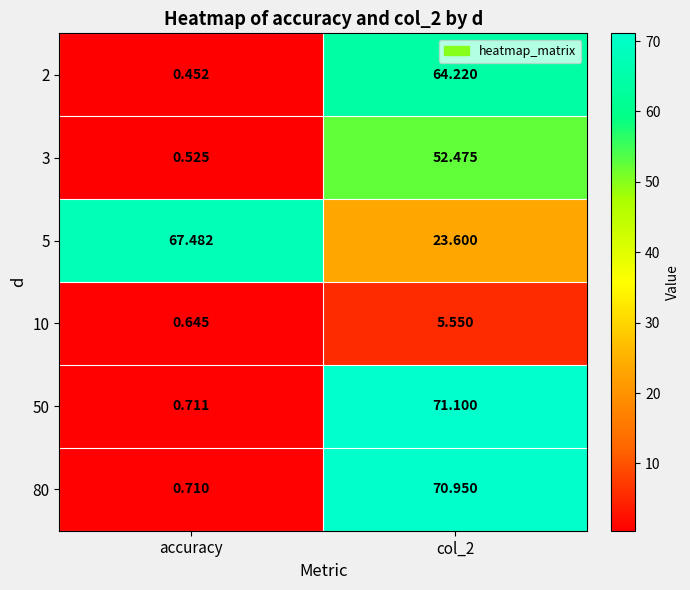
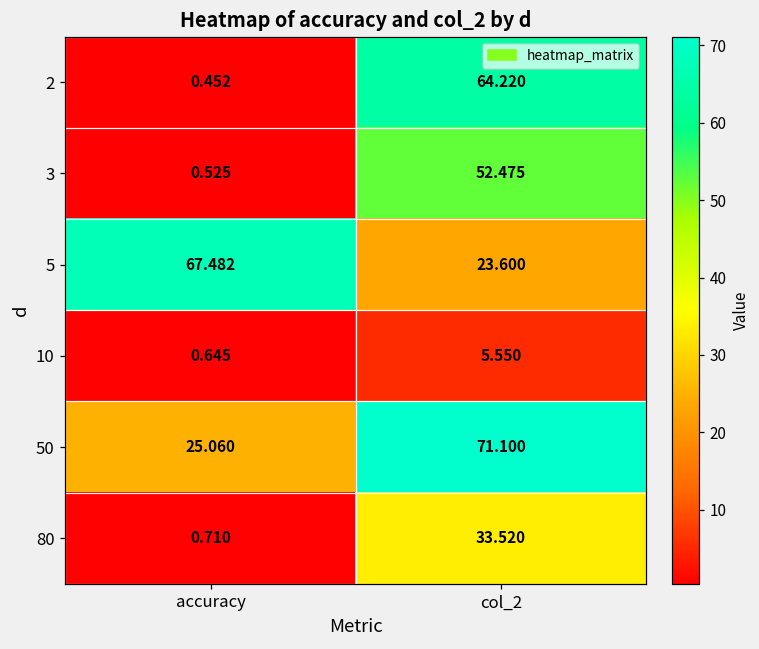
  {
    "2": {
      "accuracy": 0.452,
      "col_2": 64.220
    },
    "3": {
      "accuracy": 0.525,
      "col_2": 52.475
    },
    "5": {
      "accuracy": 67.482,
      "col_2": 23.600
    },
    "10": {
      "accuracy": 0.645,
      "col_2": 5.550
    },
    "50": {
-     "accuracy": 0.711,
+     "accuracy": 25.060,
      "col_2": 71.100
    },
    "80": {
      "accuracy": 0.710,
-     "col_2": 70.950
+     "col_2": 33.520
    }
  }
